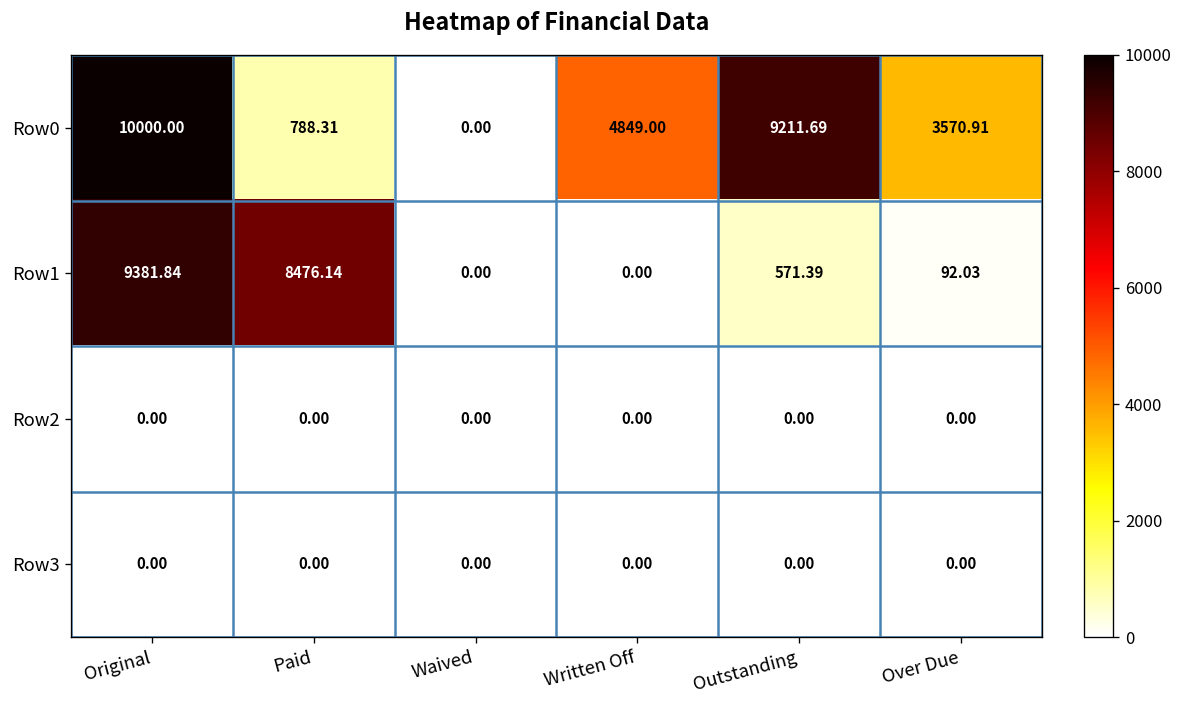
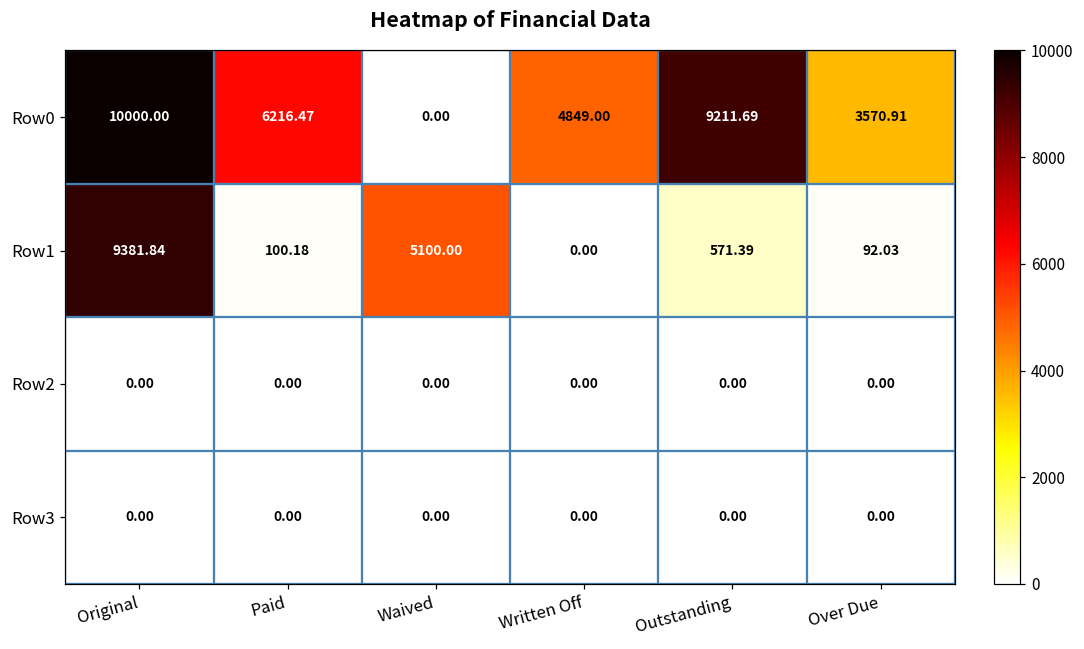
  {
    "Row0": {
      "Original": 10000.00,
-     "Paid": 788.31,
+     "Paid": 6216.47,
      "Waived": 0.00,
      "Written Off": 4849.00,
      "Outstanding": 9211.69,
      "Over Due": 3570.91
    },
    "Row1": {
      "Original": 9381.84,
-     "Paid": 8476.14,
-     "Waived": 0.00,
+     "Paid": 100.18,
+     "Waived": 5100.00,
      "Written Off": 0.00,
      "Outstanding": 571.39,
      "Over Due": 92.03
    },
    "Row2": {
      "Original": 0.00,
      "Paid": 0.00,
      "Waived": 0.00,
      "Written Off": 0.00,
      "Outstanding": 0.00,
      "Over Due": 0.00
    },
    "Row3": {
      "Original": 0.00,
      "Paid": 0.00,
      "Waived": 0.00,
      "Written Off": 0.00,
      "Outstanding": 0.00,
      "Over Due": 0.00
    }
  }
